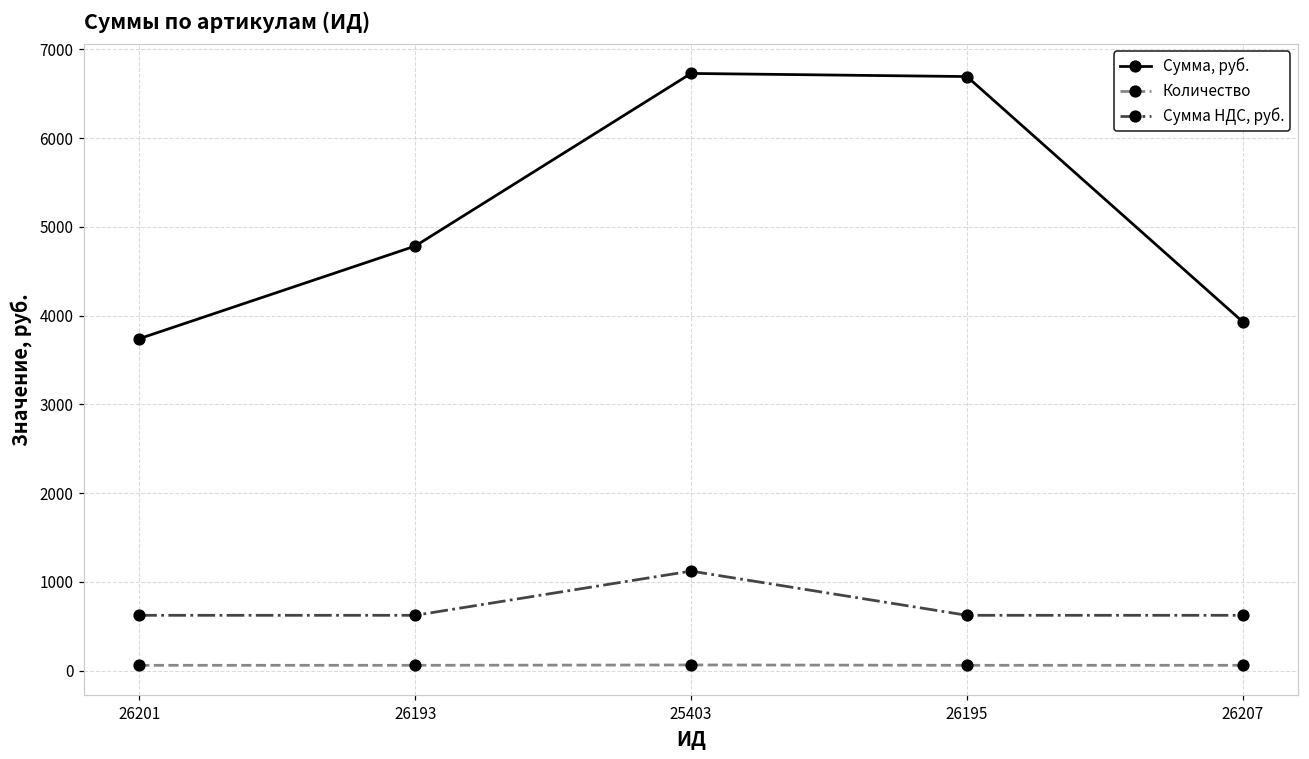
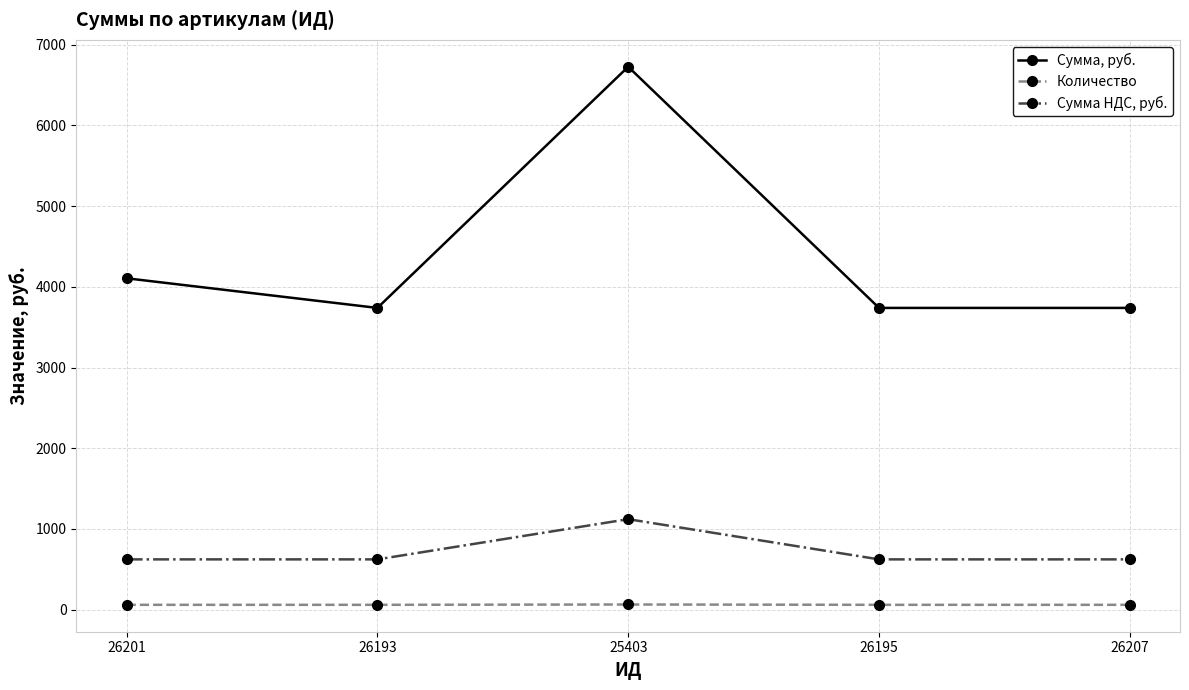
  {
    "Сумма, руб.": {
-     "26201": 3700,
-     "26193": 4800,
+     "26201": 4100,
+     "26193": 3700,
      "25403": 6700,
-     "26195": 6700,
-     "26207": 3900
+     "26195": 3700,
+     "26207": 3700
    },
    "Количество": {
      "26201": 100,
      "26193": 100,
      "25403": 100,
      "26195": 100,
      "26207": 100
    },
    "Сумма НДС, руб.": {
      "26201": 600,
      "26193": 600,
      "25403": 1100,
      "26195": 600,
      "26207": 600
    }
  }
